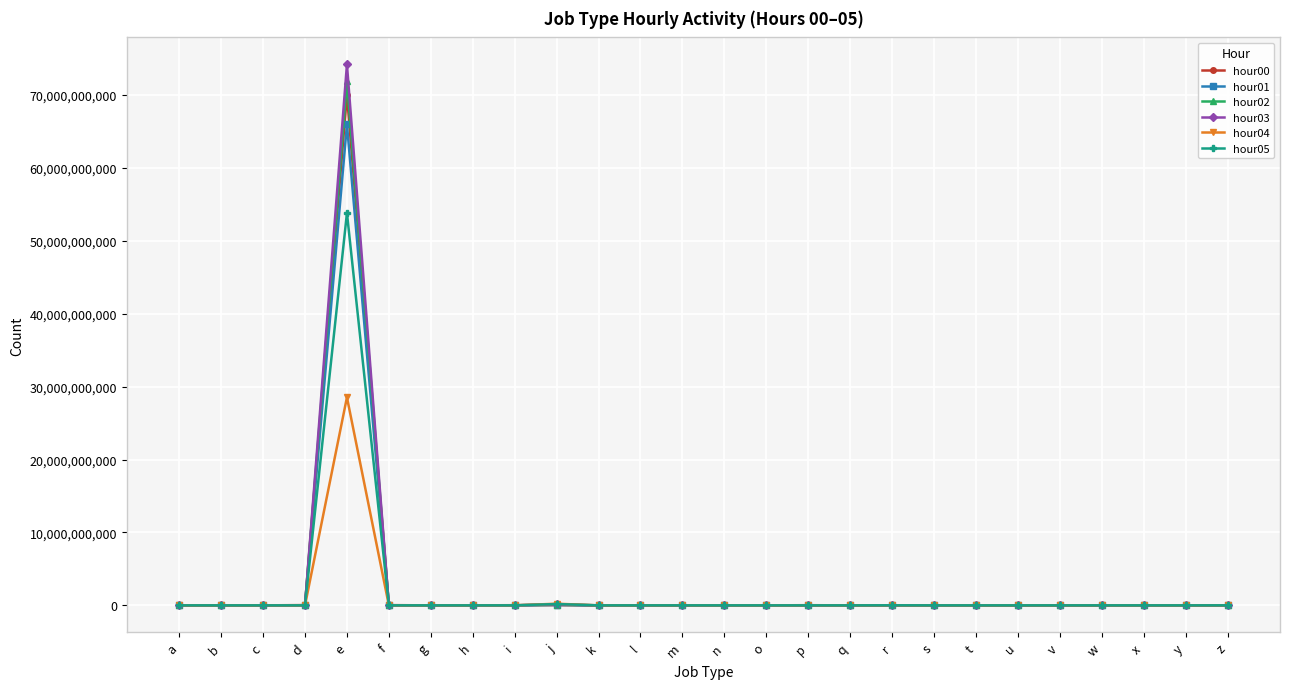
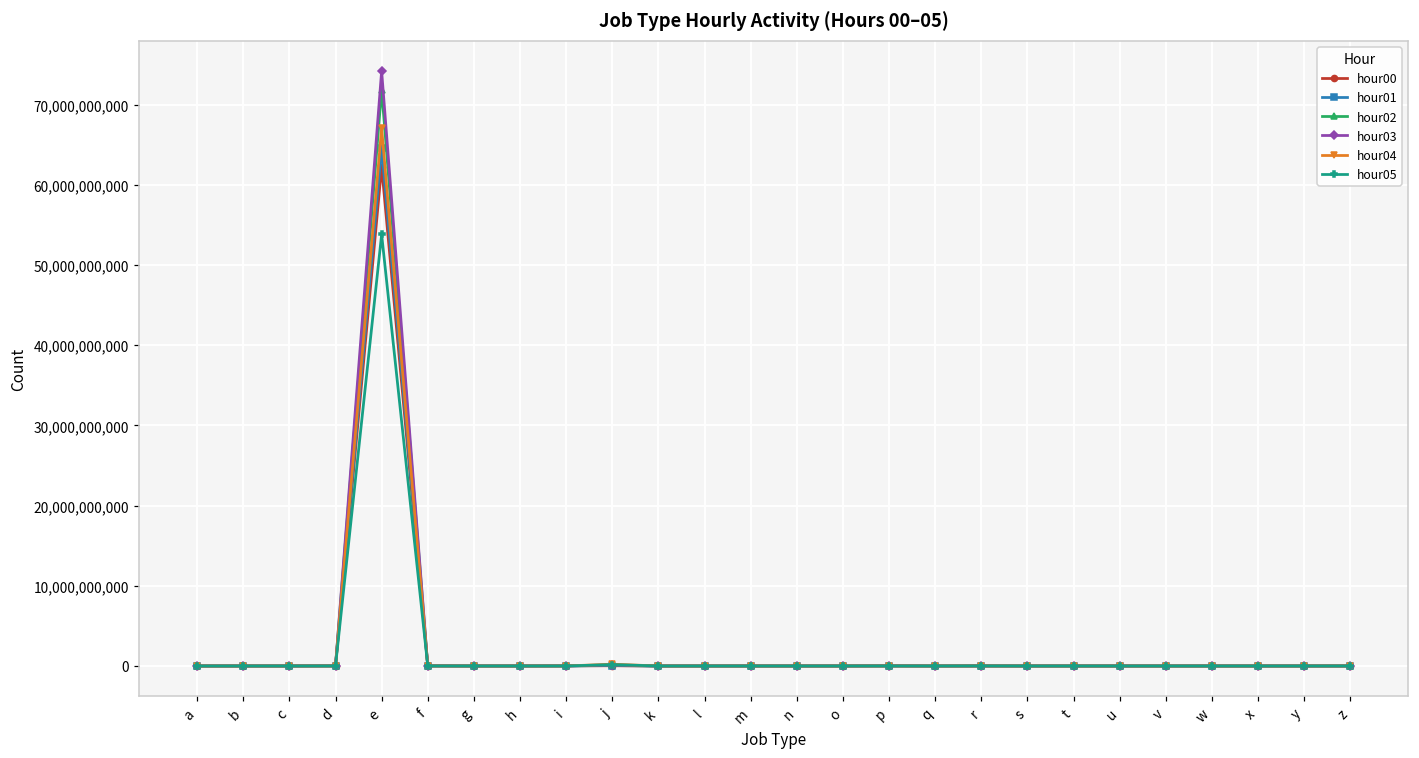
  {
    "hour00": {
-     "e": "70,000,000,000"
+     "e": "62,000,000,000"
    },
    "hour01": {
-     "e": "66,000,000,000"
+     "e": "65,000,000,000"
    },
    "hour03": {
      "e": "74,000,000,000"
    },
    "hour04": {
-     "e": "29,000,000,000"
+     "e": "67,000,000,000"
    }
  }
